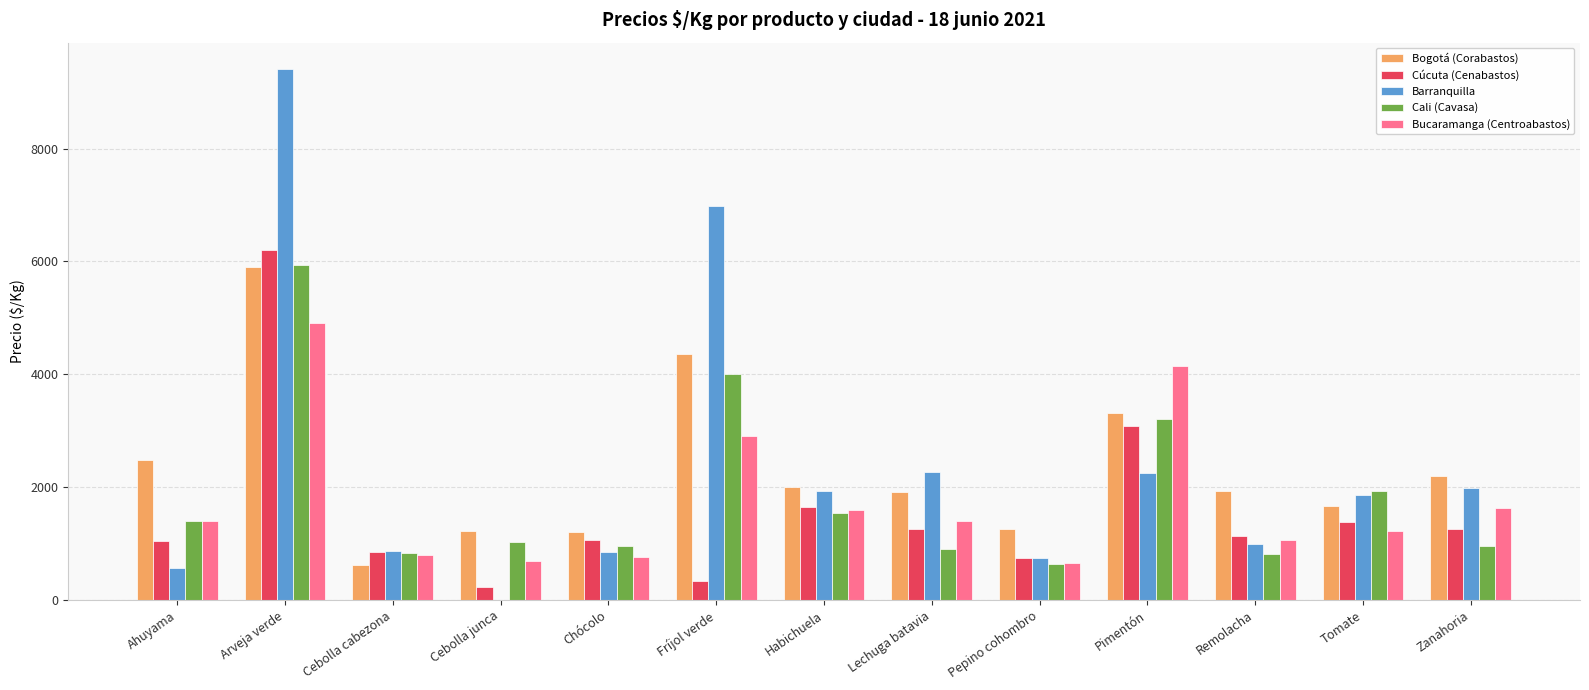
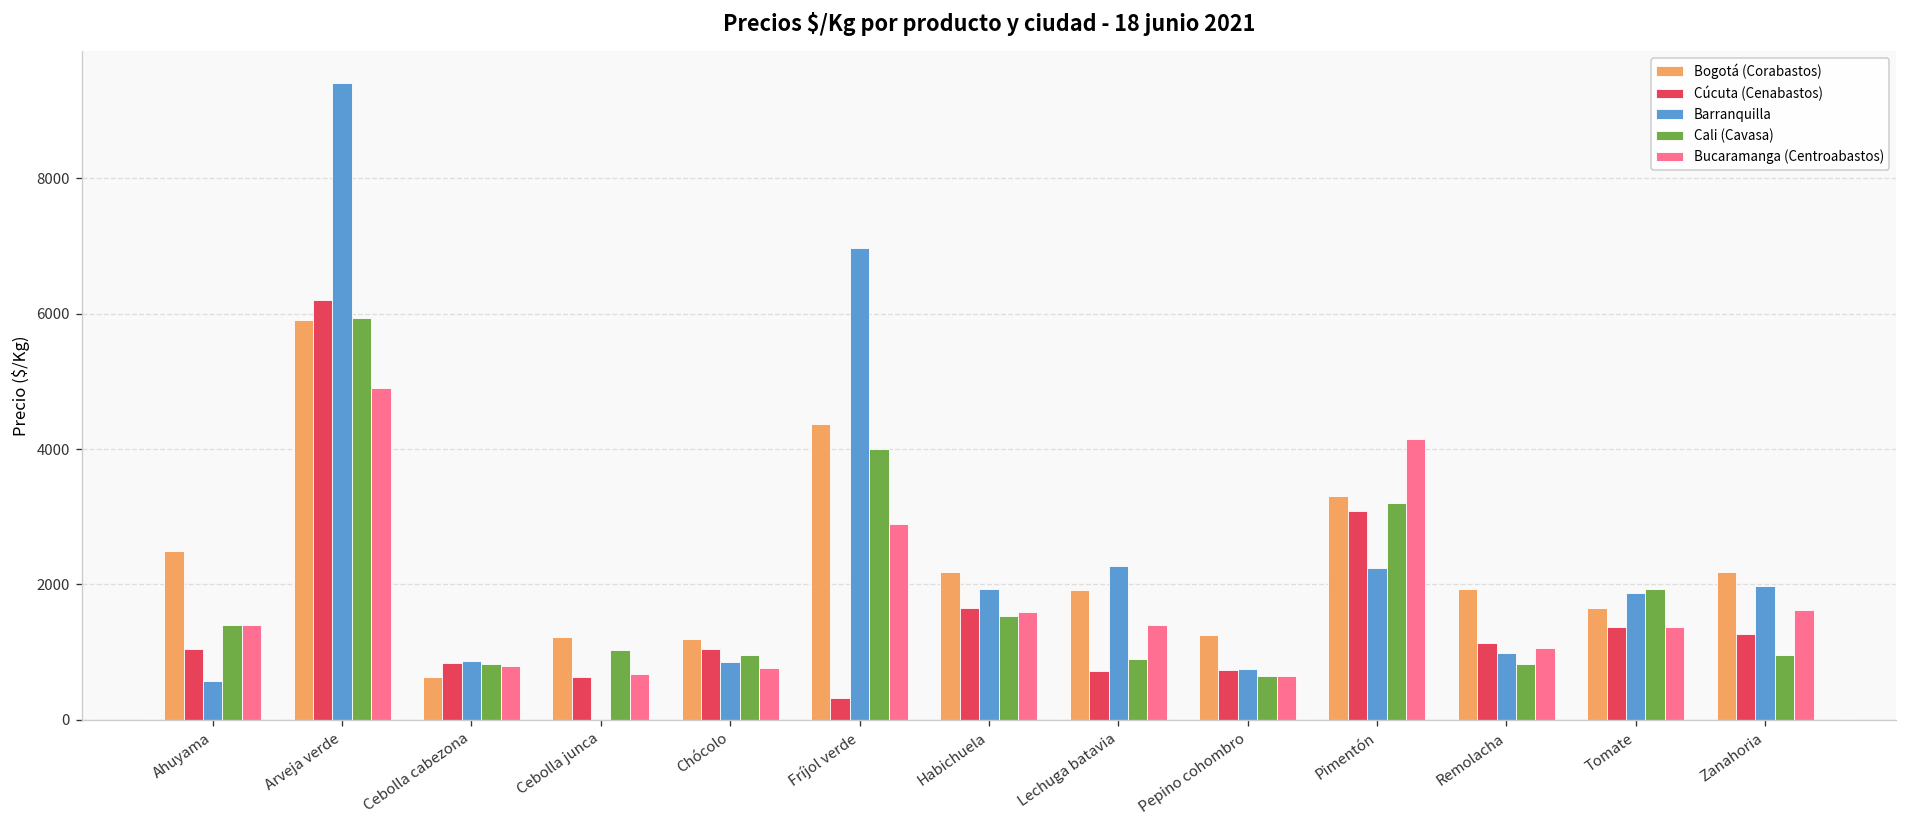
  {
    "Bogotá (Corabastos)": {
      "Ahuyama": 2500,
      "Arveja verde": 5900,
      "Cebolla cabezona": 600,
      "Cebolla junca": 1200,
      "Chócolo": 1200,
      "Fríjol verde": 4400,
-     "Habichuela": 2000,
+     "Habichuela": 2200,
      "Lechuga batavia": 1900,
      "Pepino cohombro": 1300,
      "Pimentón": 3300,
      "Remolacha": 1900,
      "Tomate": 1700,
      "Zanahoria": 2200
    },
    "Cúcuta (Cenabastos)": {
      "Ahuyama": 1000,
      "Arveja verde": 6200,
      "Cebolla cabezona": 800,
-     "Cebolla junca": 200,
+     "Cebolla junca": 600,
      "Chócolo": 1100,
      "Fríjol verde": 300,
      "Habichuela": 1600,
-     "Lechuga batavia": 1300,
+     "Lechuga batavia": 700,
      "Pepino cohombro": 700,
      "Pimentón": 3100,
      "Remolacha": 1100,
      "Tomate": 1400,
      "Zanahoria": 1300
    },
    "Barranquilla": {
      "Ahuyama": 600,
      "Arveja verde": 9400,
      "Cebolla cabezona": 900,
      "Cebolla junca": 0,
      "Chócolo": 900,
      "Fríjol verde": 7000,
      "Habichuela": 1900,
      "Lechuga batavia": 2300,
      "Pepino cohombro": 700,
      "Pimentón": 2200,
      "Remolacha": 1000,
      "Tomate": 1900,
      "Zanahoria": 2000
    },
    "Cali (Cavasa)": {
      "Ahuyama": 1400,
      "Arveja verde": 5900,
      "Cebolla cabezona": 800,
      "Cebolla junca": 1000,
      "Chócolo": 1000,
      "Fríjol verde": 4000,
      "Habichuela": 1500,
      "Lechuga batavia": 900,
      "Pepino cohombro": 600,
      "Pimentón": 3200,
      "Remolacha": 800,
      "Tomate": 1900,
      "Zanahoria": 1000
    },
    "Bucaramanga (Centroabastos)": {
      "Ahuyama": 1400,
      "Arveja verde": 4900,
      "Cebolla cabezona": 800,
      "Cebolla junca": 700,
      "Chócolo": 800,
      "Fríjol verde": 2900,
      "Habichuela": 1600,
      "Lechuga batavia": 1400,
      "Pepino cohombro": 700,
      "Pimentón": 4200,
      "Remolacha": 1100,
-     "Tomate": 1200,
+     "Tomate": 1400,
      "Zanahoria": 1600
    }
  }
